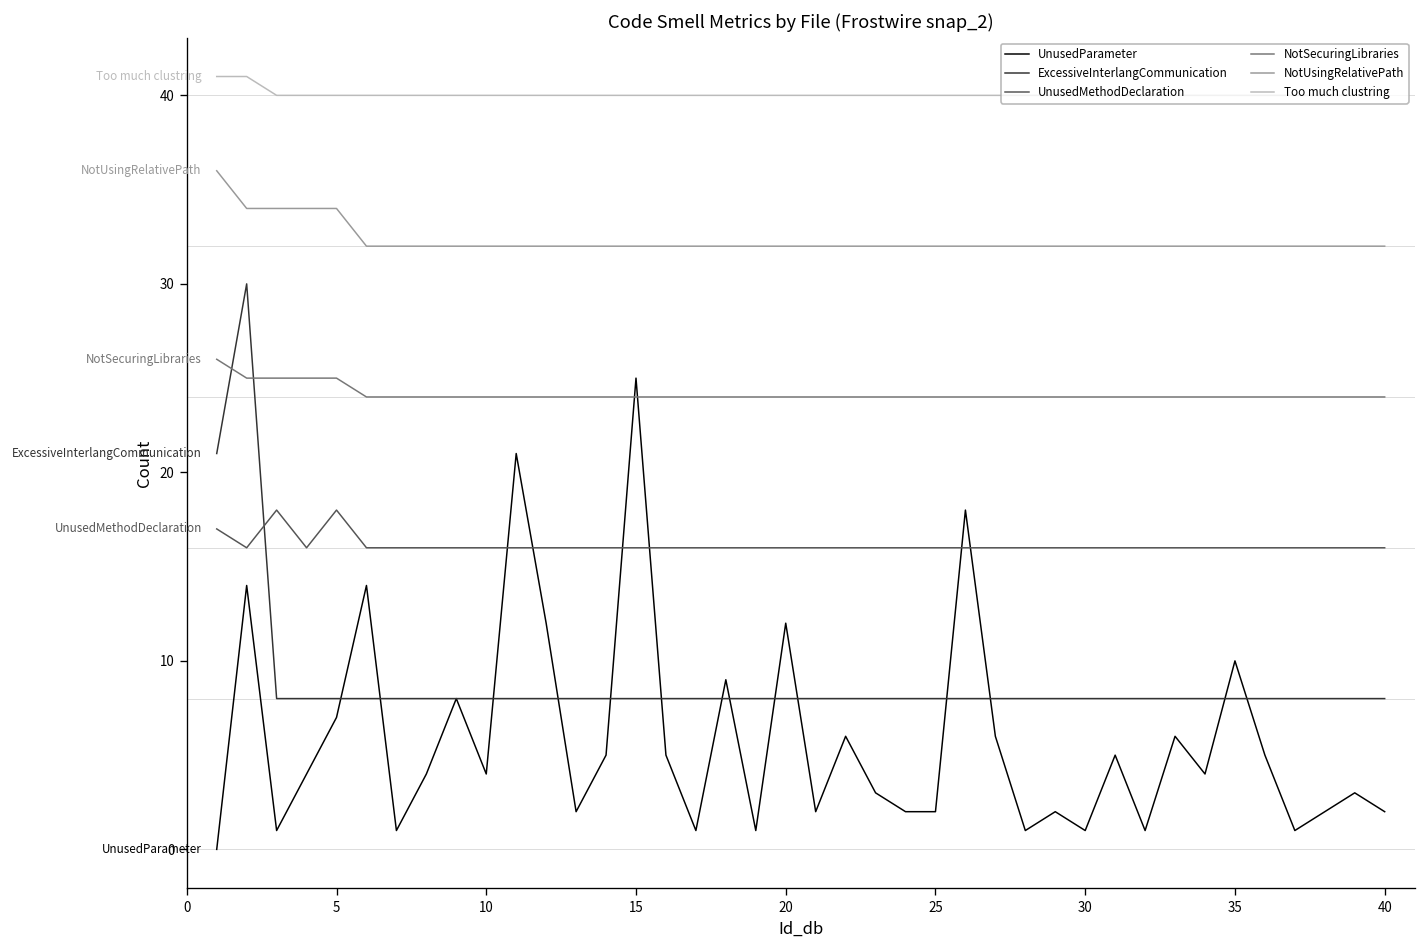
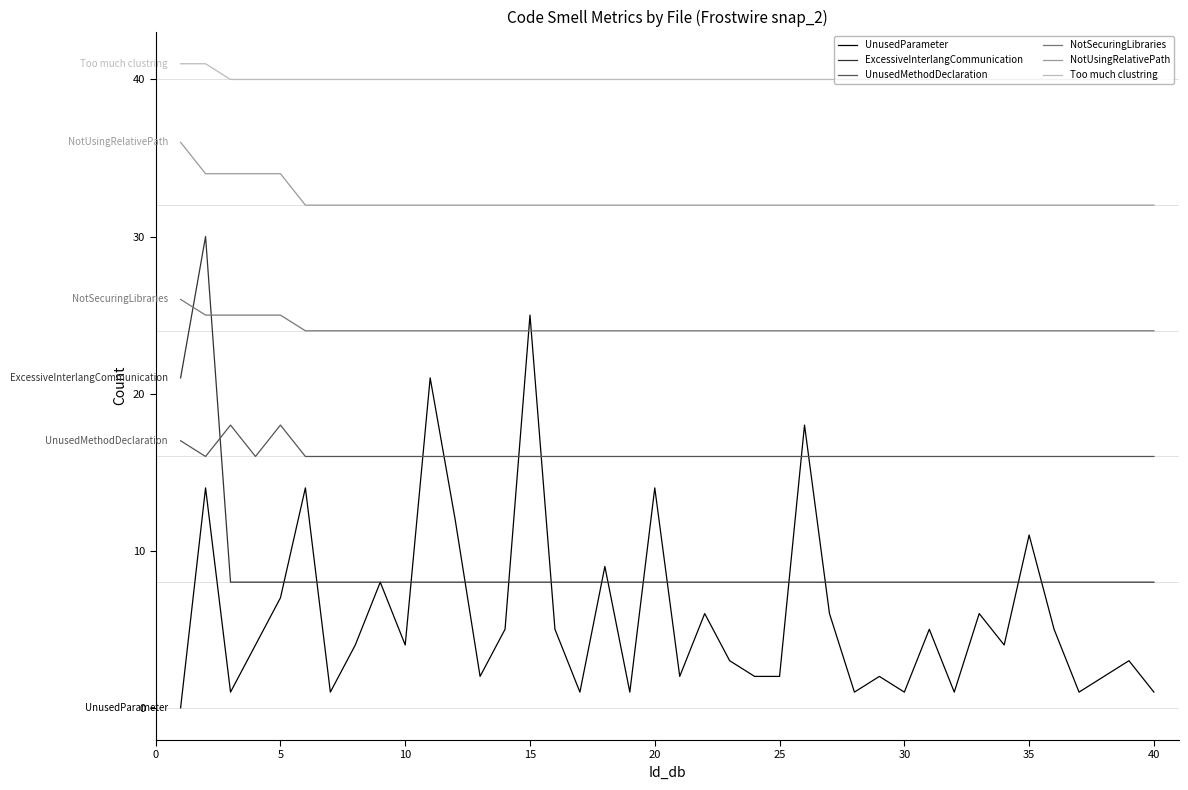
  {
    "UnusedParameter": {
      "5": 7,
      "10": 4,
      "15": 25,
-     "20": 12,
+     "20": 14,
      "25": 2,
      "30": 1,
-     "35": 10,
-     "40": 2
+     "35": 11,
+     "40": 1
    }
  }
